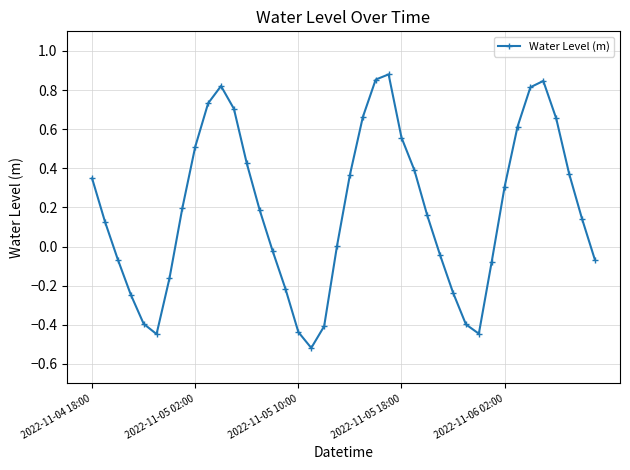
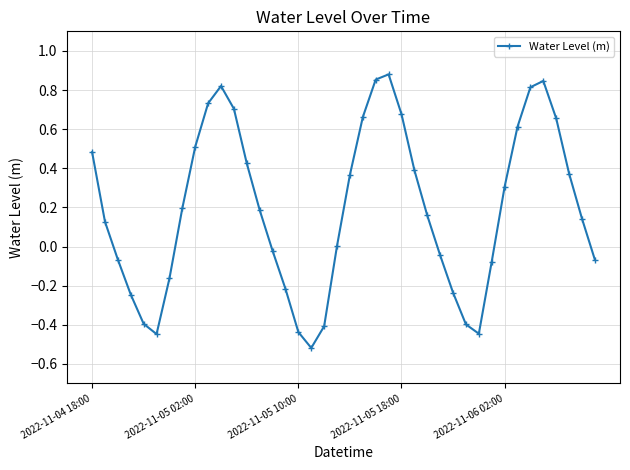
  {
-   "2022-11-04 18:00": 0.35,
+   "2022-11-04 18:00": 0.48,
    "2022-11-05 02:00": 0.51,
    "2022-11-05 10:00": -0.44,
-   "2022-11-05 18:00": 0.56,
+   "2022-11-05 18:00": 0.68,
    "2022-11-06 02:00": 0.31
  }
